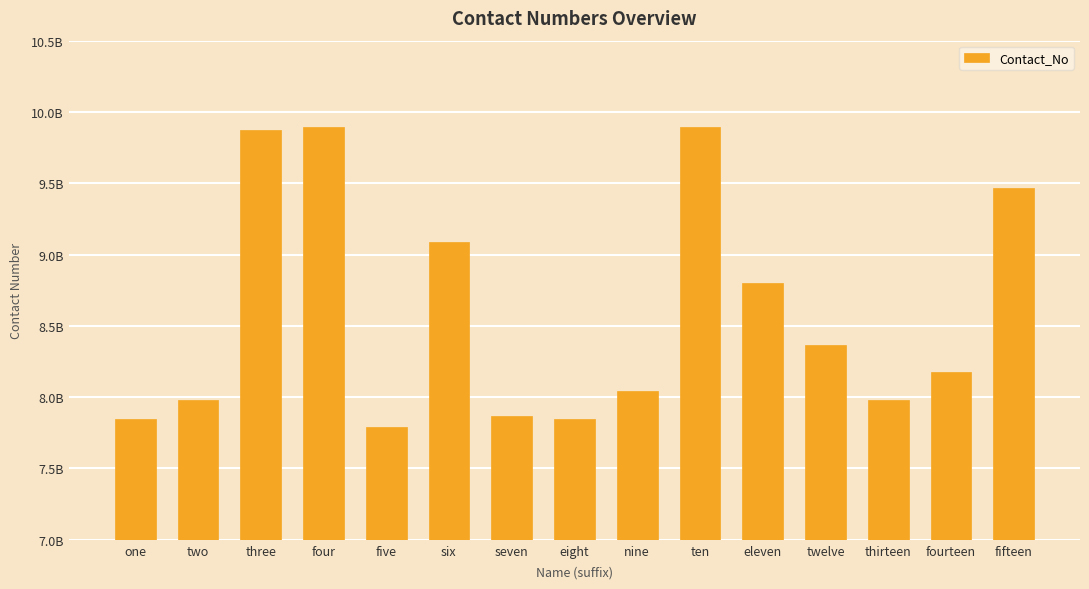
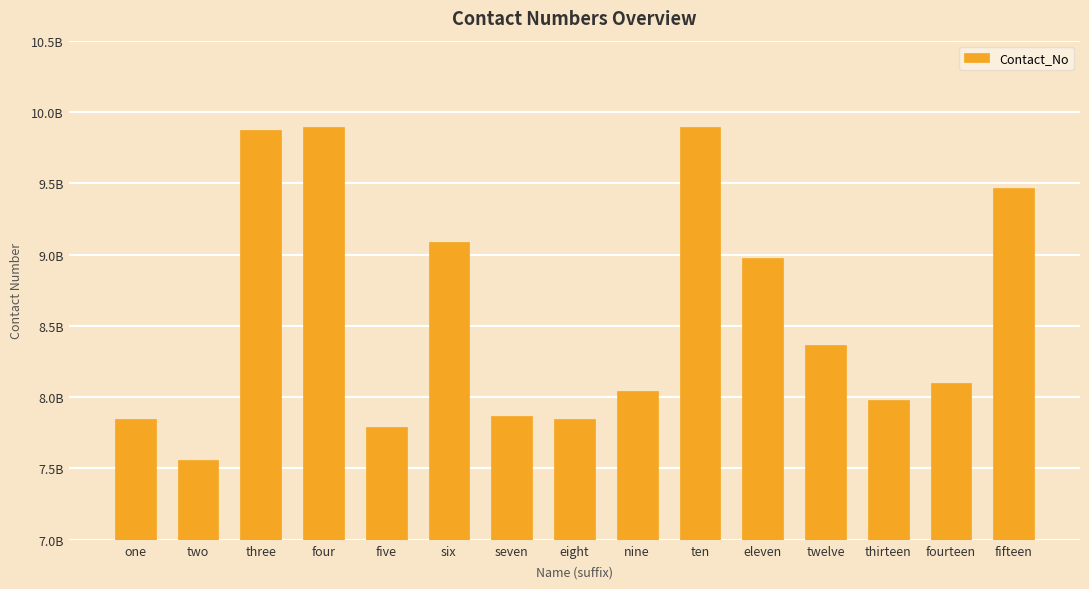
  {
    "one": 7850000000,
-   "two": 7980000000,
+   "two": 7560000000,
    "three": 9870000000,
    "four": 9890000000,
    "five": 7790000000,
    "six": 9090000000,
    "seven": 7870000000,
    "eight": 7850000000,
    "nine": 8040000000,
    "ten": 9900000000,
-   "eleven": 8800000000,
+   "eleven": 8970000000,
    "twelve": 8370000000,
    "thirteen": 7980000000,
-   "fourteen": 8180000000,
+   "fourteen": 8100000000,
    "fifteen": 9470000000
  }
